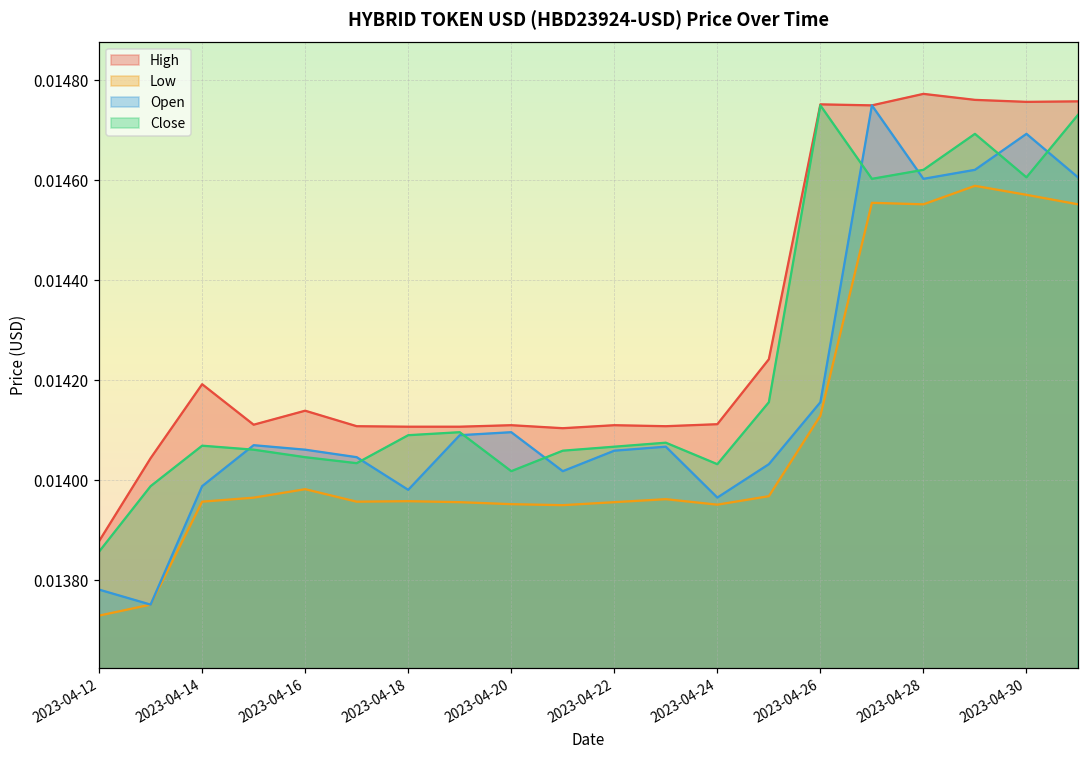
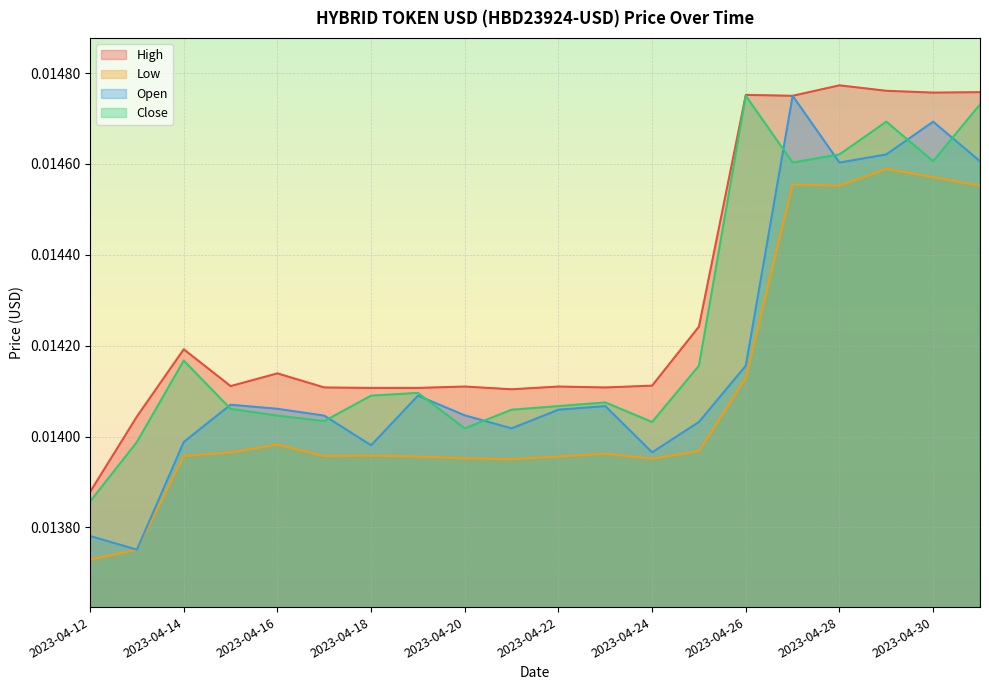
  {
    "Open": {
      "2023-04-12": 0.01378,
      "2023-04-14": 0.01399,
      "2023-04-16": 0.01406,
      "2023-04-18": 0.01398,
-     "2023-04-20": 0.01410,
+     "2023-04-20": 0.01405,
      "2023-04-22": 0.01406,
      "2023-04-24": 0.01397,
      "2023-04-26": 0.01416,
      "2023-04-28": 0.01460,
      "2023-04-30": 0.01469
    },
    "Close": {
      "2023-04-12": 0.01386,
-     "2023-04-14": 0.01407,
+     "2023-04-14": 0.01417,
      "2023-04-16": 0.01405,
      "2023-04-18": 0.01409,
      "2023-04-20": 0.01402,
      "2023-04-22": 0.01407,
      "2023-04-24": 0.01403,
      "2023-04-28": 0.01462,
      "2023-04-30": 0.01461
    }
  }
